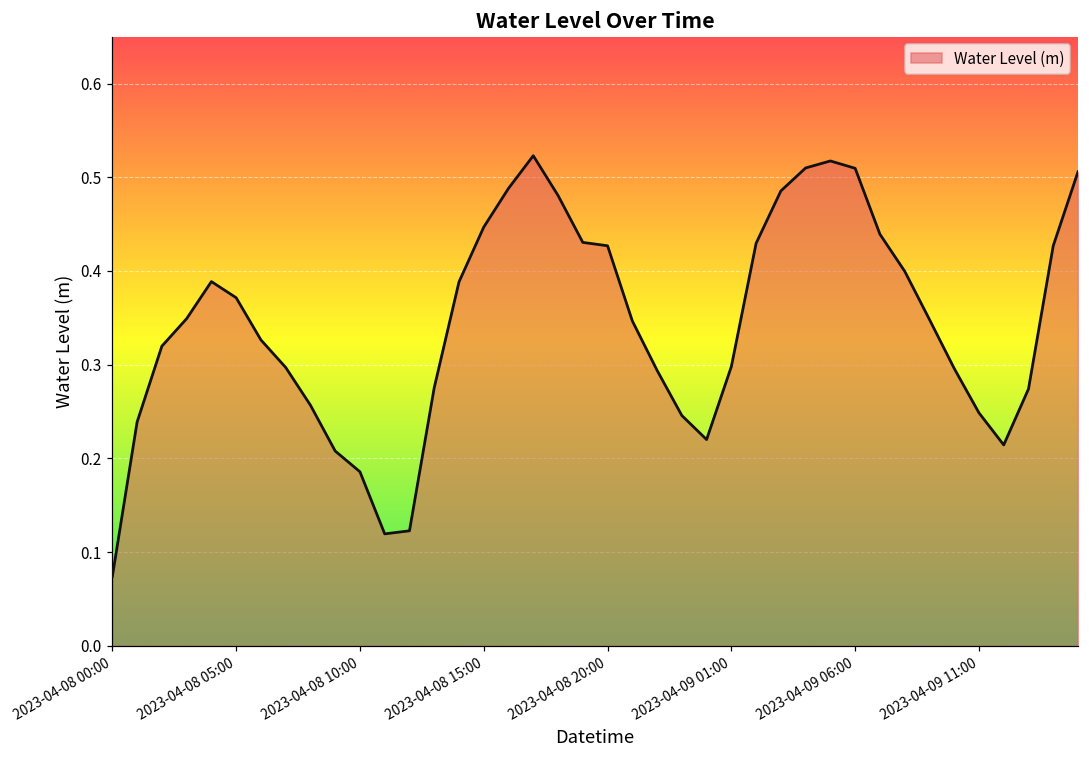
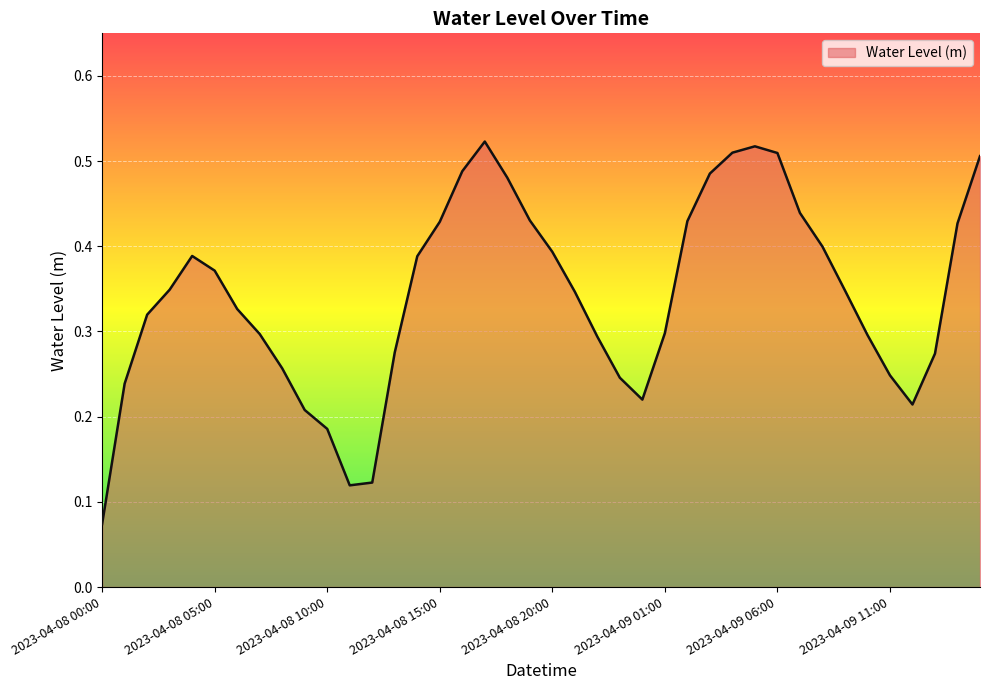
  {
    "2023-04-08 00:00": 0.07,
    "2023-04-08 05:00": 0.37,
    "2023-04-08 10:00": 0.19,
-   "2023-04-08 15:00": 0.45,
-   "2023-04-08 20:00": 0.43,
+   "2023-04-08 15:00": 0.43,
+   "2023-04-08 20:00": 0.39,
    "2023-04-09 01:00": 0.30,
    "2023-04-09 06:00": 0.51,
    "2023-04-09 11:00": 0.25
  }
